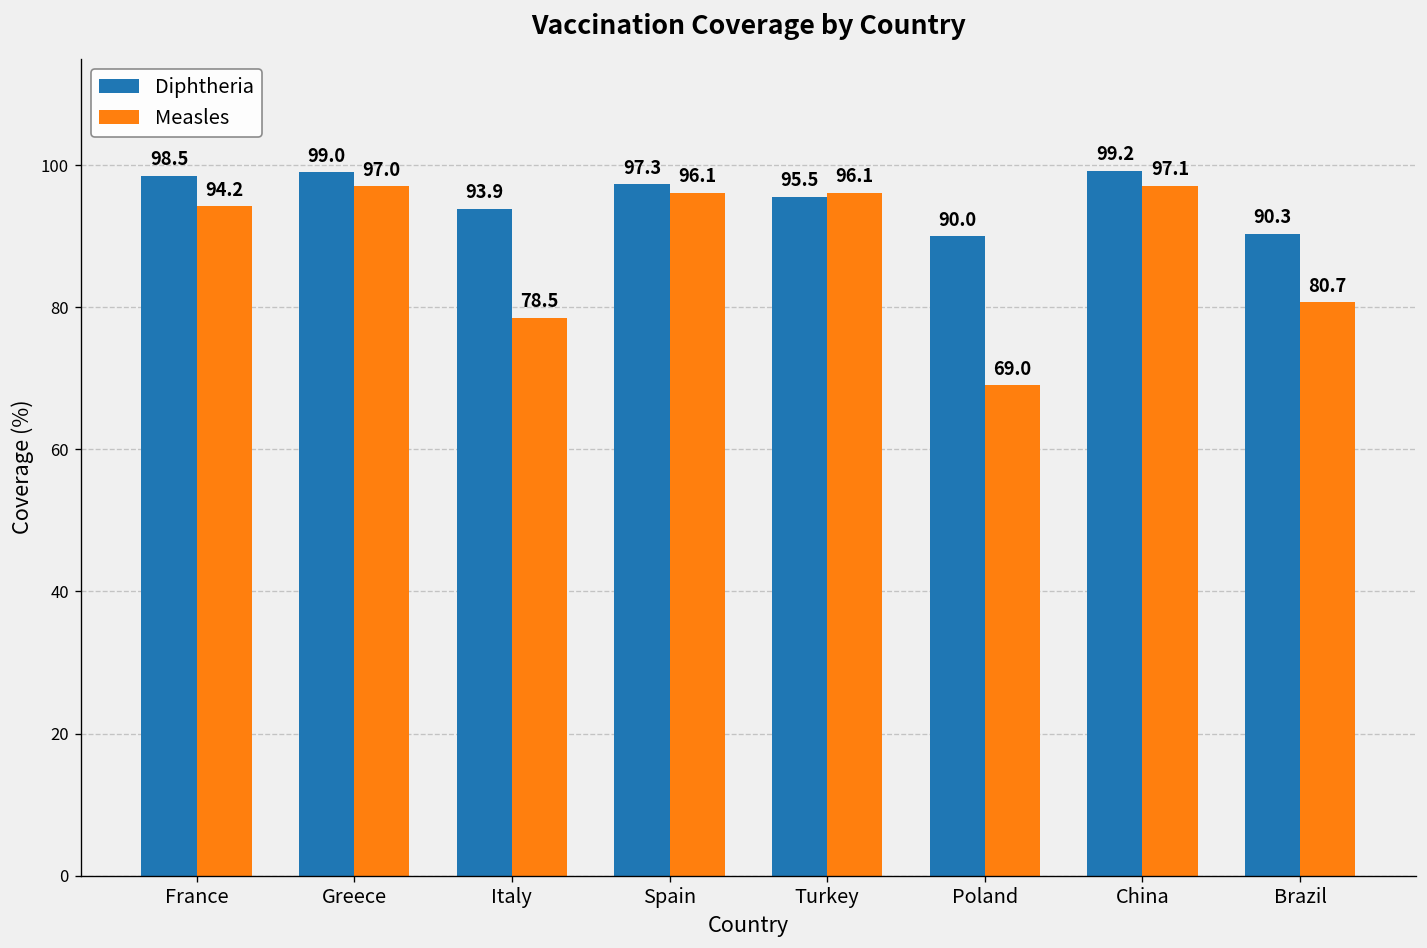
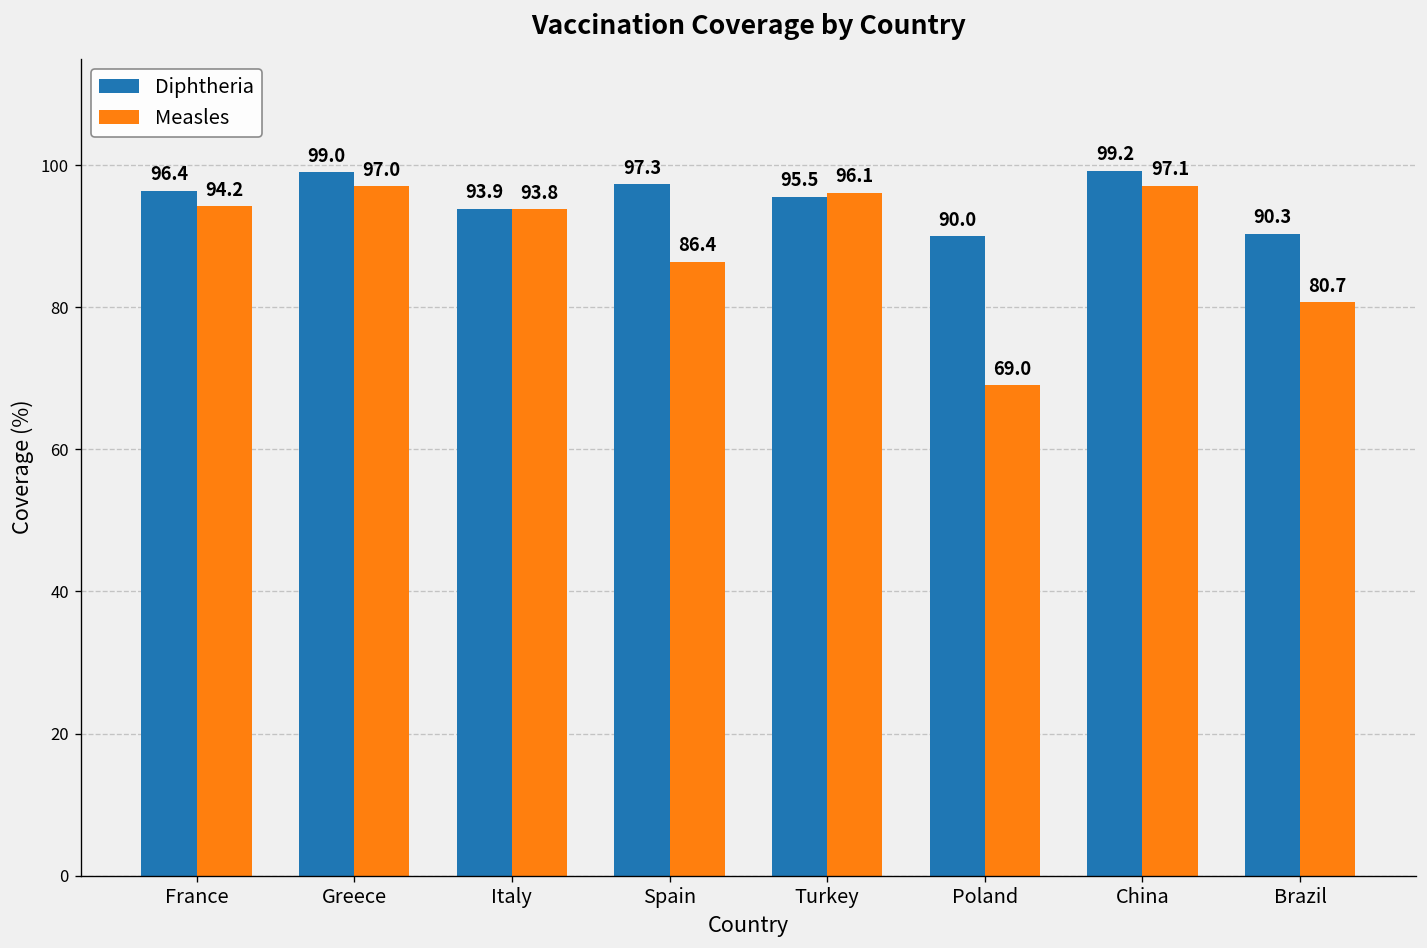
  {
    "Diphtheria": {
-     "France": 98.5,
+     "France": 96.4,
      "Greece": 99.0,
      "Italy": 93.9,
      "Spain": 97.3,
      "Turkey": 95.5,
      "Poland": 90.0,
      "China": 99.2,
      "Brazil": 90.3
    },
    "Measles": {
      "France": 94.2,
      "Greece": 97.0,
-     "Italy": 78.5,
-     "Spain": 96.1,
+     "Italy": 93.8,
+     "Spain": 86.4,
      "Turkey": 96.1,
      "Poland": 69.0,
      "China": 97.1,
      "Brazil": 80.7
    }
  }
